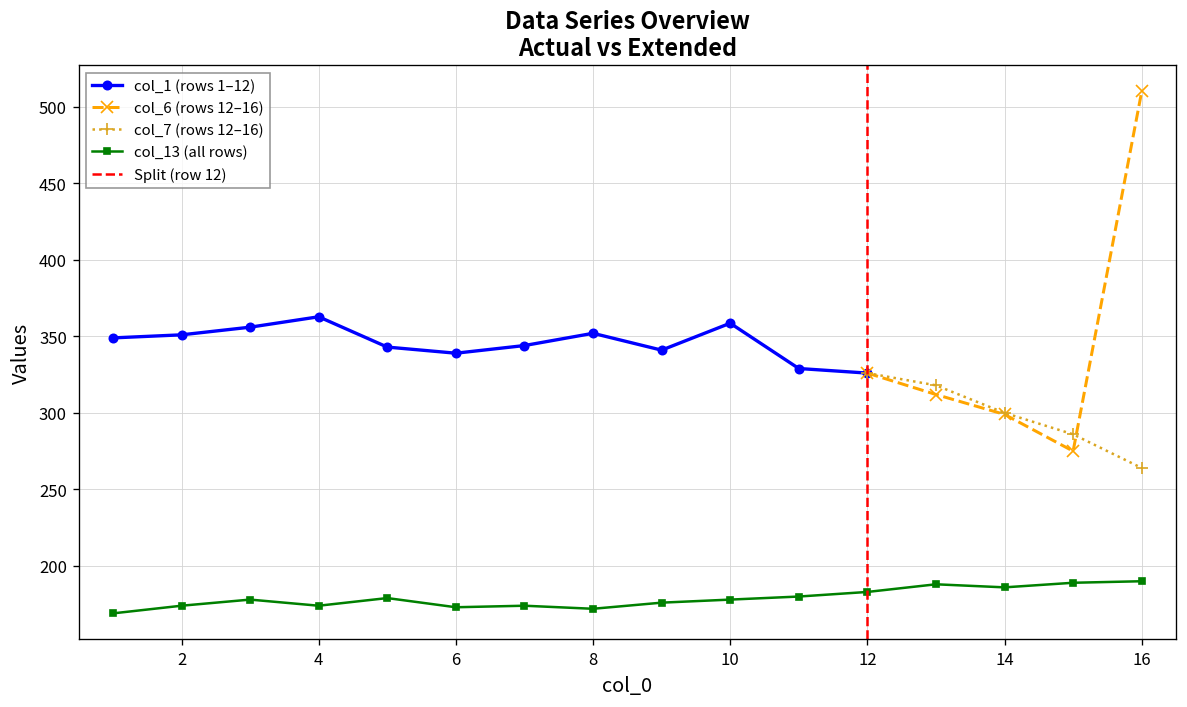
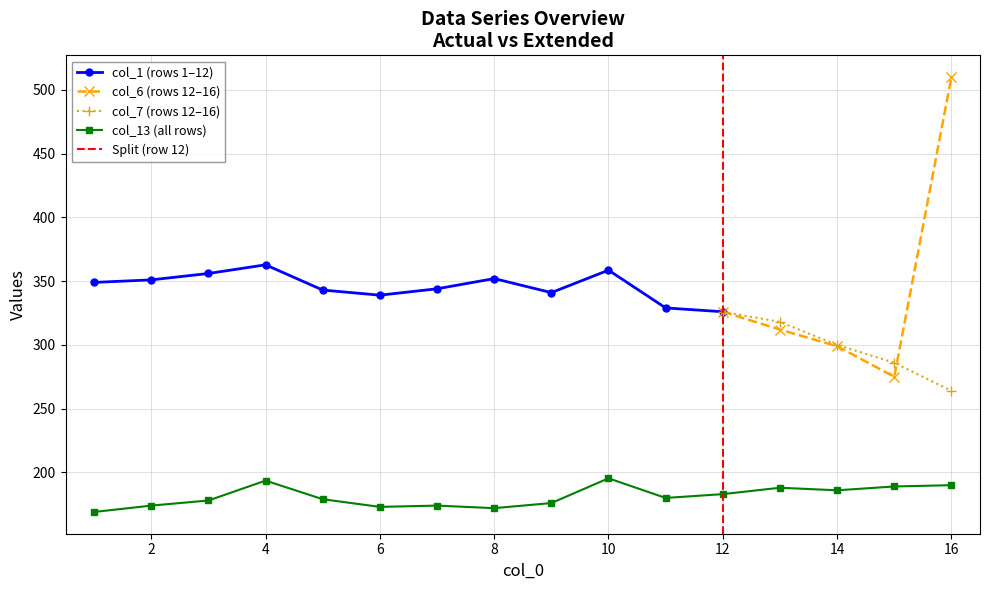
  {
    "col_1 (rows 1–12)": {
      "2": 351,
      "4": 363,
      "6": 339,
      "8": 352,
      "10": 359
    },
    "col_13 (all rows)": {
      "2": 174,
-     "4": 174,
+     "4": 194,
      "6": 173,
      "8": 172,
-     "10": 178,
+     "10": 195,
      "12": 183,
      "14": 186,
      "16": 190
    }
  }
